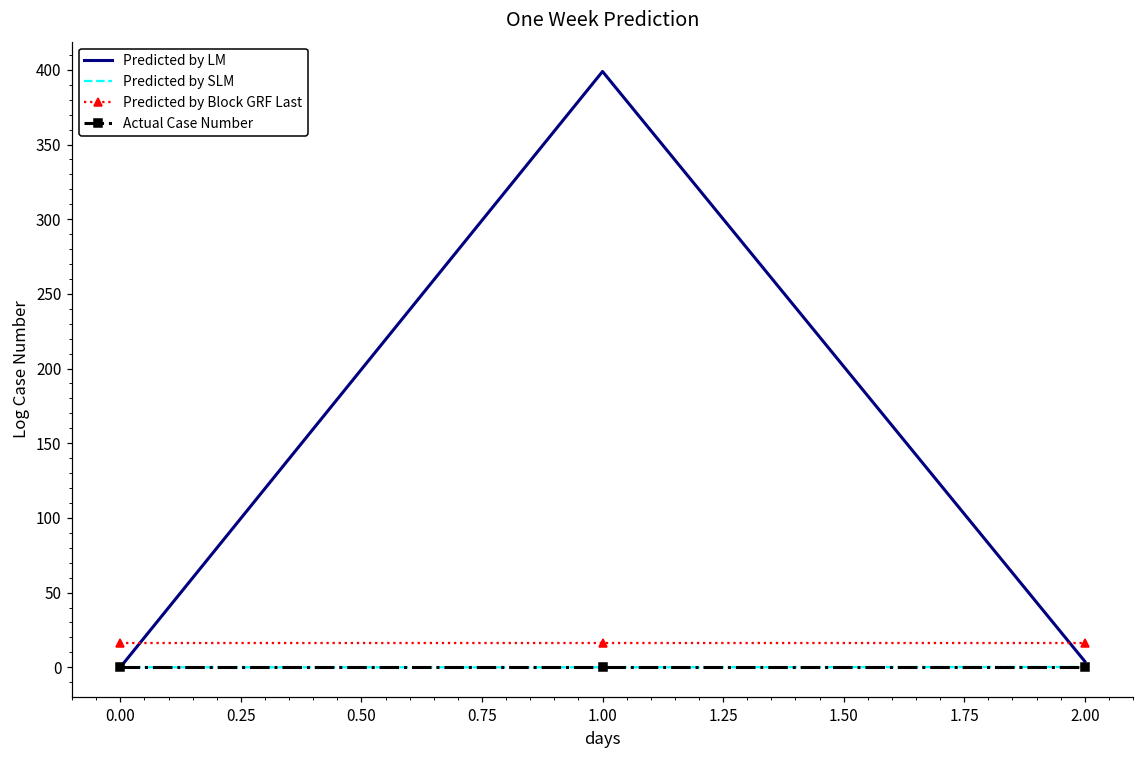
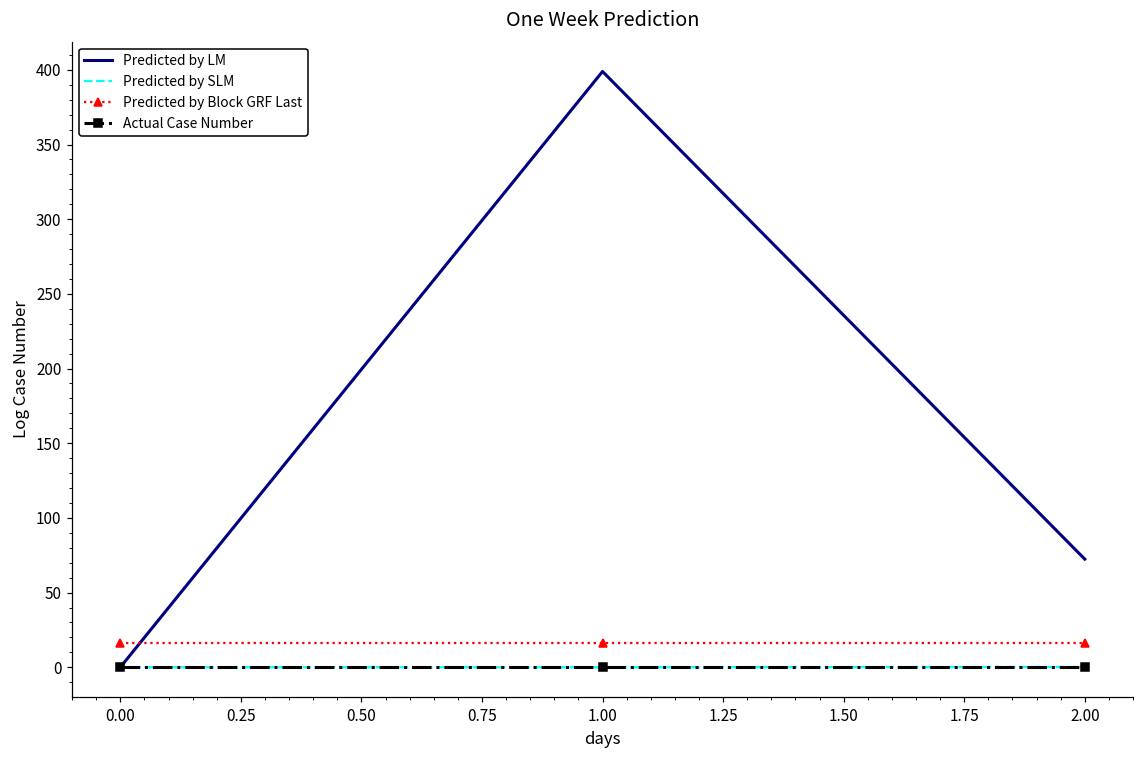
  {
    "Predicted by LM": {
      "1.00": 399,
-     "2.00": 4
+     "2.00": 72
    },
    "Predicted by Block GRF Last": {
      "0.00": 16,
      "1.00": 16,
      "2.00": 16
    }
  }
